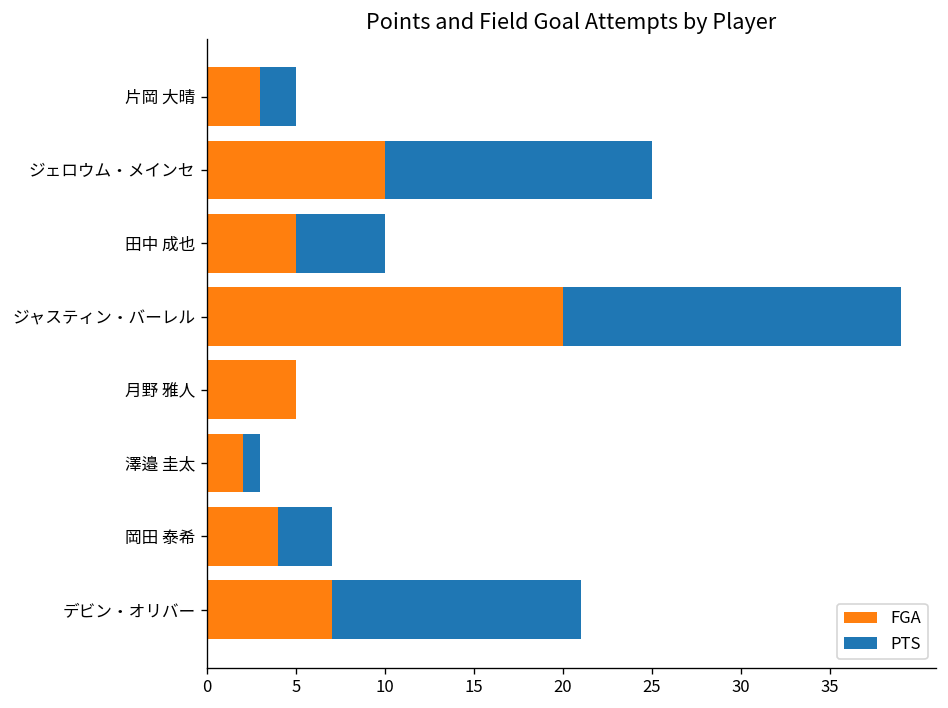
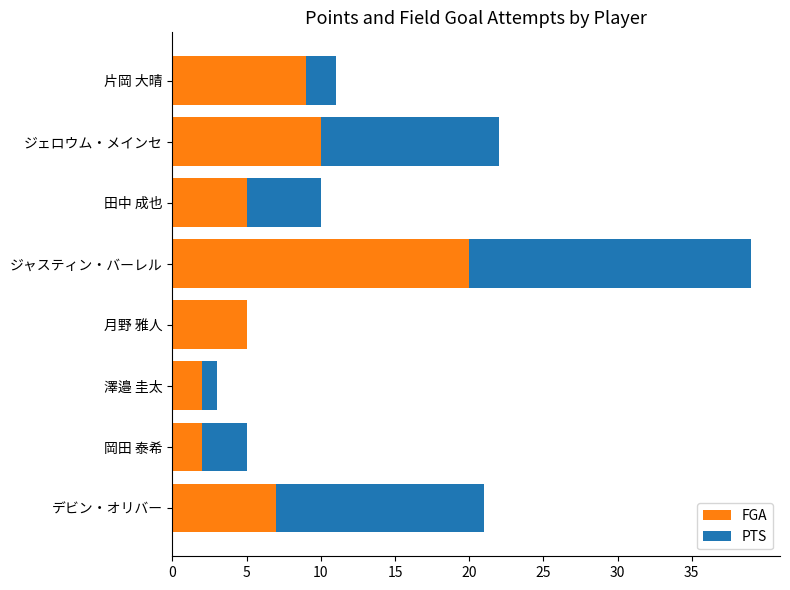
  {
    "FGA": {
-     "片岡 大晴": 3,
+     "片岡 大晴": 9,
      "ジェロウム・メインセ": 10,
      "田中 成也": 5,
      "ジャスティン・バーレル": 20,
      "月野 雅人": 5,
      "澤邉 圭太": 2,
-     "岡田 泰希": 4,
+     "岡田 泰希": 2,
      "デビン・オリバー": 7
    },
    "PTS": {
      "片岡 大晴": 2,
-     "ジェロウム・メインセ": 15,
+     "ジェロウム・メインセ": 12,
      "田中 成也": 5,
      "ジャスティン・バーレル": 19,
      "月野 雅人": 0,
      "澤邉 圭太": 1,
      "岡田 泰希": 3,
      "デビン・オリバー": 14
    }
  }
